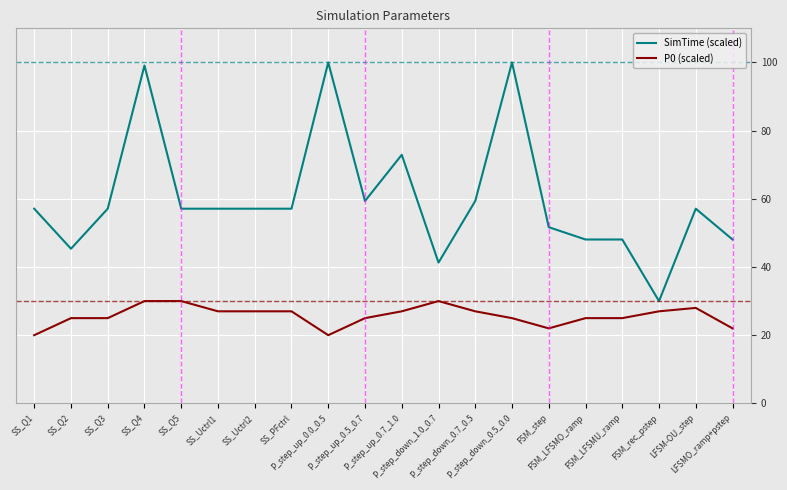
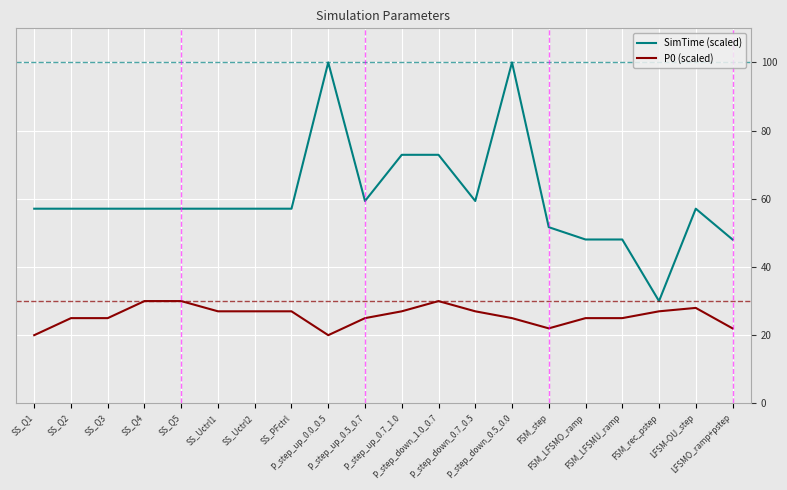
  {
    "SimTime (scaled)": {
      "SS_Q1": 57,
-     "SS_Q2": 45,
+     "SS_Q2": 57,
      "SS_Q3": 57,
-     "SS_Q4": 99,
+     "SS_Q4": 57,
      "SS_Q5": 57,
      "SS_Uctrl1": 57,
      "SS_Uctrl2": 57,
      "SS_PFctrl": 57,
      "P_step_up_0.0_0.5": 100,
      "P_step_up_0.5_0.7": 59,
      "P_step_up_0.7_1.0": 73,
-     "P_step_down_1.0_0.7": 41,
+     "P_step_down_1.0_0.7": 73,
      "P_step_down_0.7_0.5": 59,
      "P_step_down_0.5_0.0": 100,
      "FSM_step": 52,
      "FSM_LFSMO_ramp": 48,
      "FSM_LFSMU_ramp": 48,
      "FSM_rec_pstep": 30,
      "LFSM-OU_step": 57,
      "LFSMO_ramp+pstep": 48
    },
    "P0 (scaled)": {
      "SS_Q1": 20,
      "SS_Q2": 25,
      "SS_Q3": 25,
      "SS_Q4": 30,
      "SS_Q5": 30,
      "SS_Uctrl1": 27,
      "SS_Uctrl2": 27,
      "SS_PFctrl": 27,
      "P_step_up_0.0_0.5": 20,
      "P_step_up_0.5_0.7": 25,
      "P_step_up_0.7_1.0": 27,
      "P_step_down_1.0_0.7": 30,
      "P_step_down_0.7_0.5": 27,
      "P_step_down_0.5_0.0": 25,
      "FSM_step": 22,
      "FSM_LFSMO_ramp": 25,
      "FSM_LFSMU_ramp": 25,
      "FSM_rec_pstep": 27,
      "LFSM-OU_step": 28,
      "LFSMO_ramp+pstep": 22
    }
  }
